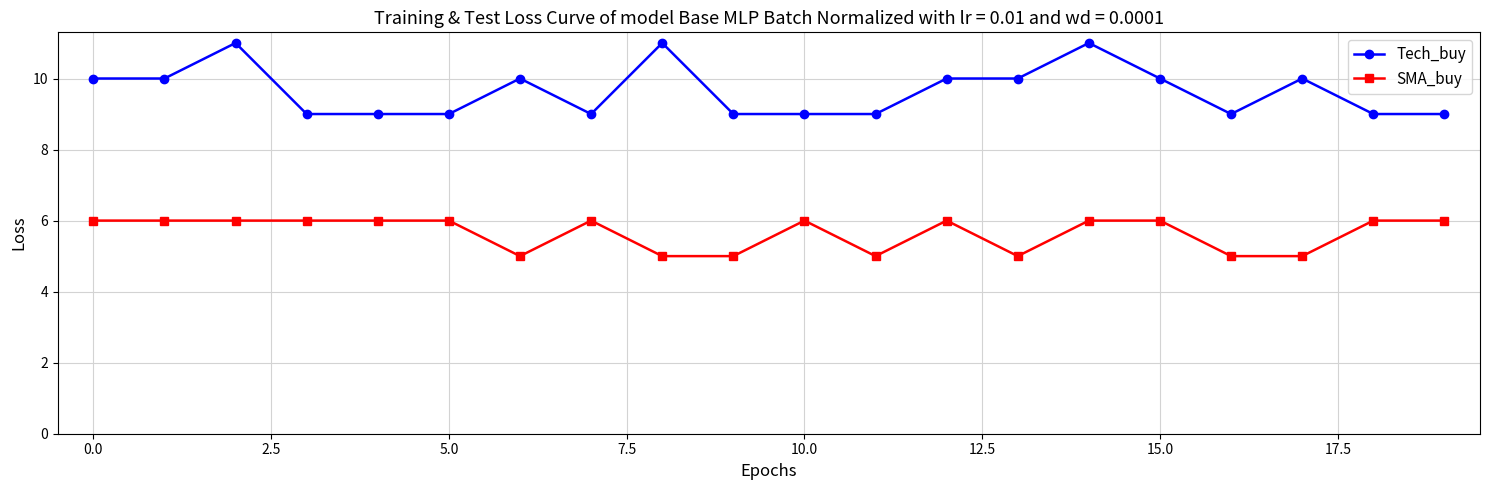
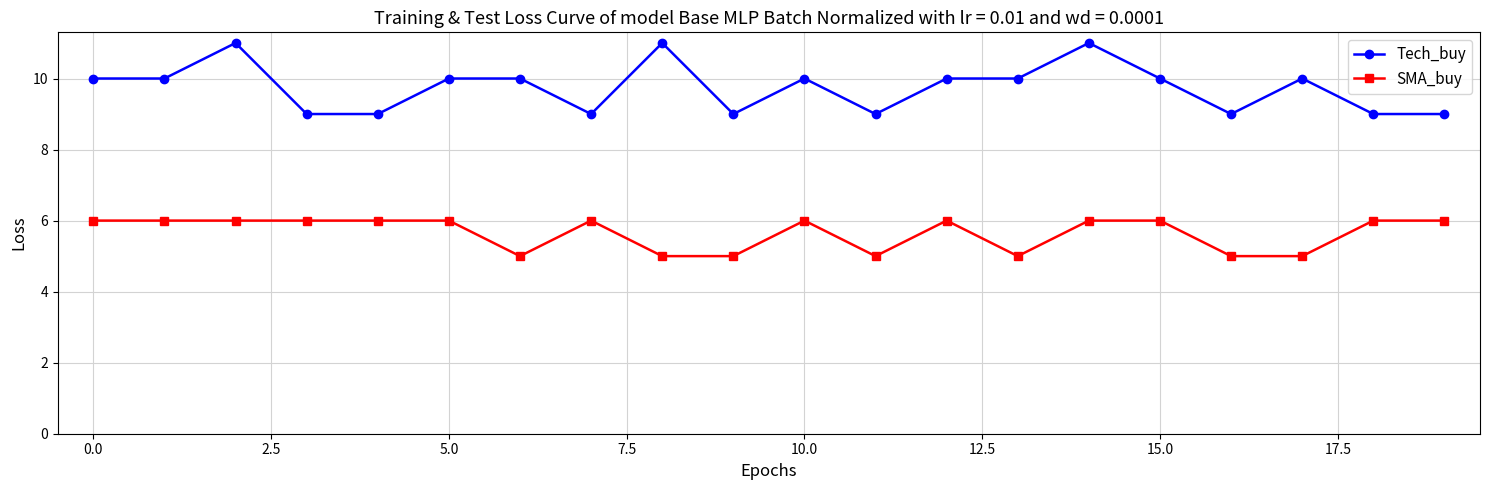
  {
    "Tech_buy": {
      "0.0": 10,
-     "5.0": 9,
-     "10.0": 9,
+     "5.0": 10,
+     "10.0": 10,
      "15.0": 10
    },
    "SMA_buy": {
      "0.0": 6,
      "5.0": 6,
      "10.0": 6,
      "15.0": 6
    }
  }
